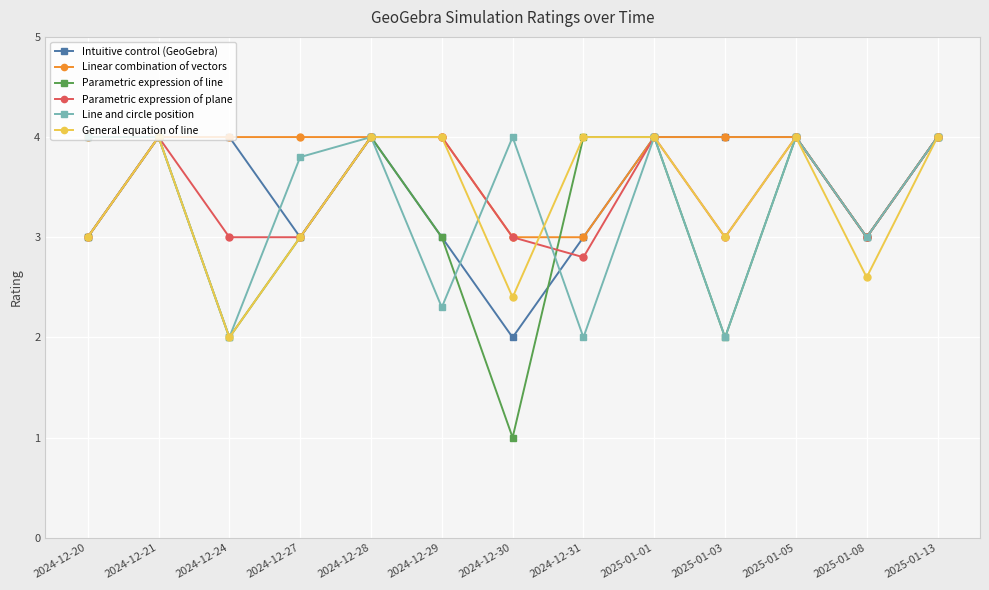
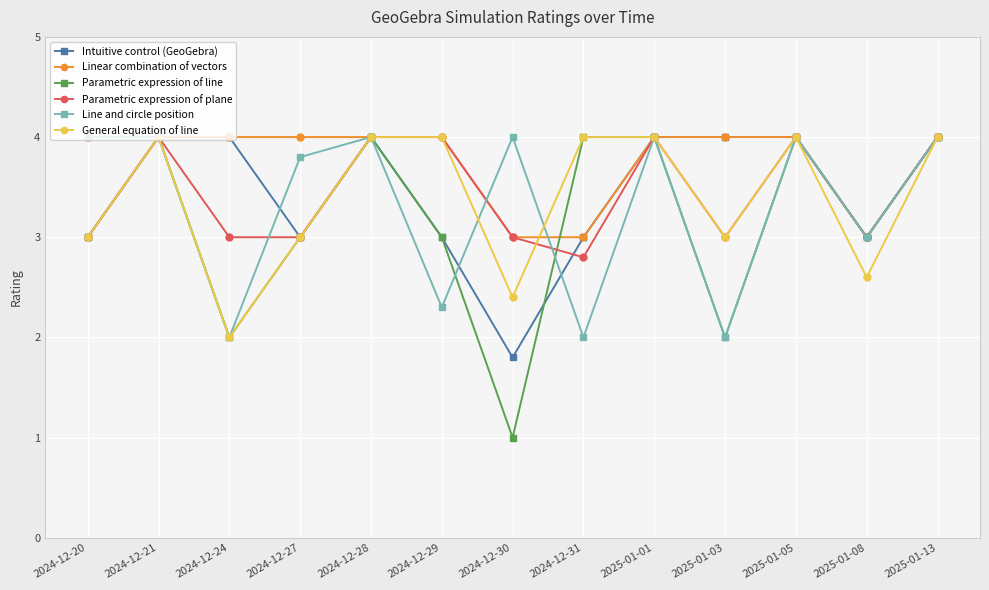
  {
    "Intuitive control (GeoGebra)": {
-     "2024-12-30": 2.0
+     "2024-12-30": 1.8
    },
    "Linear combination of vectors": {
      "2024-12-27": 4.0
    },
    "Parametric expression of line": {
      "2024-12-30": 1.0
    },
    "Parametric expression of plane": {
      "2024-12-24": 3.0,
      "2024-12-31": 2.8
    },
    "Line and circle position": {
      "2024-12-27": 3.8,
      "2024-12-29": 2.3,
      "2024-12-30": 4.0,
      "2024-12-31": 2.0
    },
    "General equation of line": {
      "2024-12-30": 2.4,
      "2025-01-08": 2.6
    }
  }
